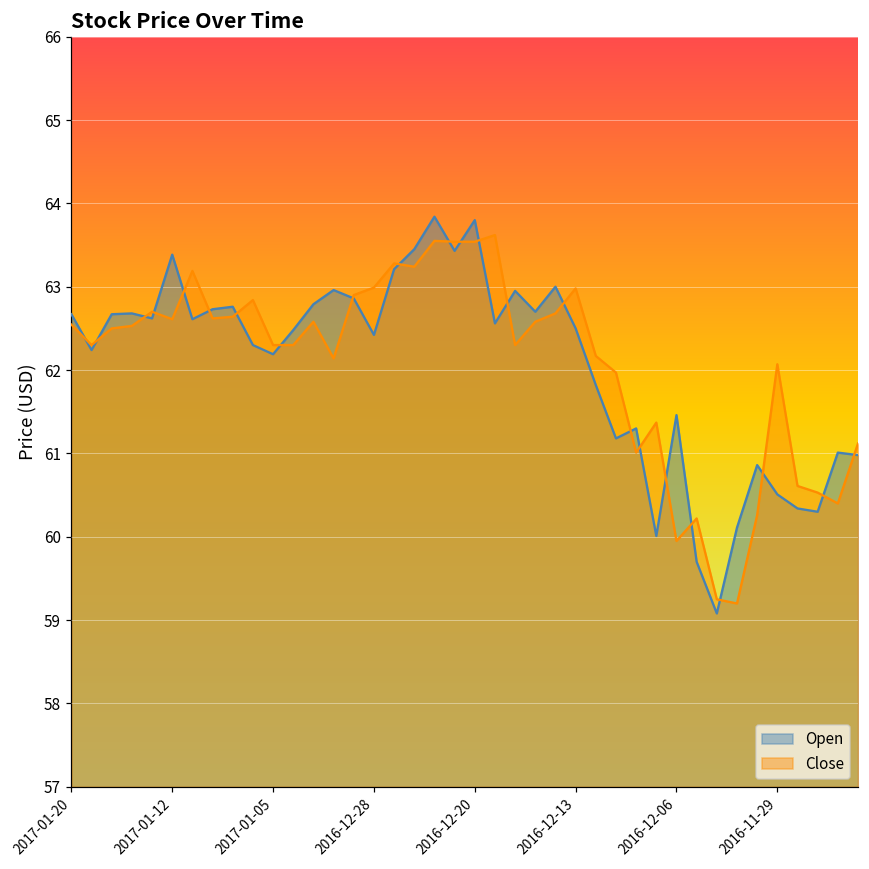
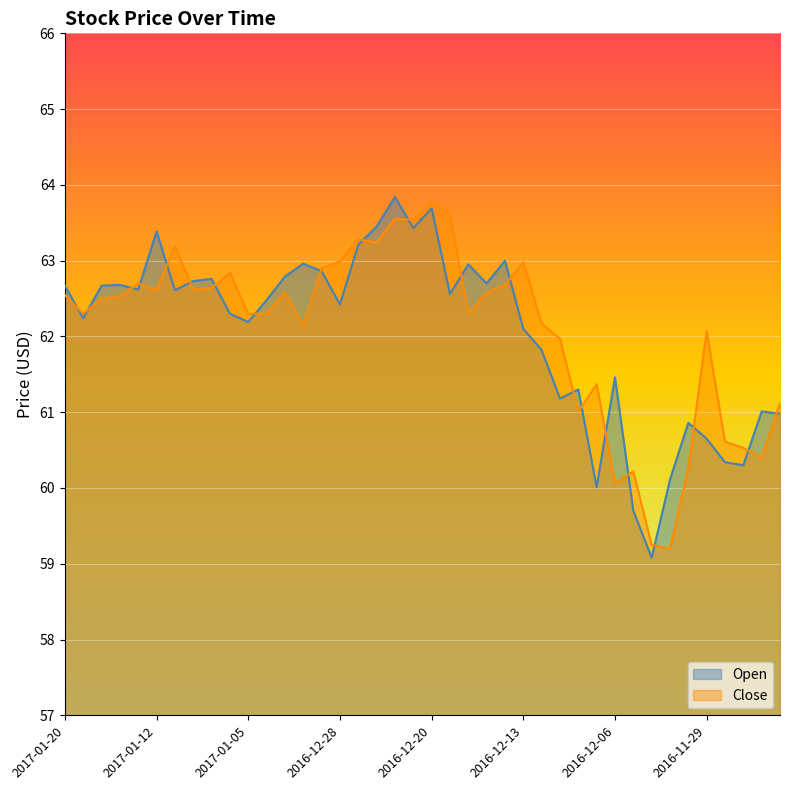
  {
    "Open": {
      "2017-01-20": 62.7,
      "2017-01-12": 63.4,
      "2017-01-05": 62.2,
      "2016-12-28": 62.4,
-     "2016-12-20": 63.8,
-     "2016-12-13": 62.5,
+     "2016-12-20": 63.7,
+     "2016-12-13": 62.1,
      "2016-12-06": 61.5,
-     "2016-11-29": 60.5
+     "2016-11-29": 60.7
    },
    "Close": {
      "2017-01-20": 62.5,
      "2017-01-12": 62.6,
      "2017-01-05": 62.3,
      "2016-12-28": 63.0,
-     "2016-12-20": 63.5,
+     "2016-12-20": 63.8,
      "2016-12-13": 63.0,
-     "2016-12-06": 60.0,
+     "2016-12-06": 60.1,
      "2016-11-29": 62.1
    }
  }
